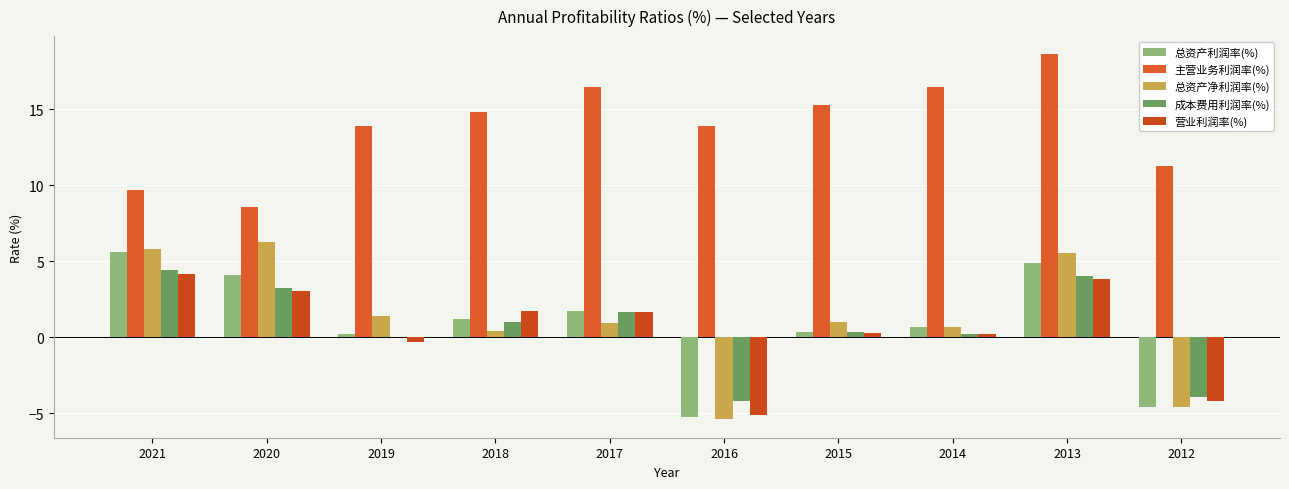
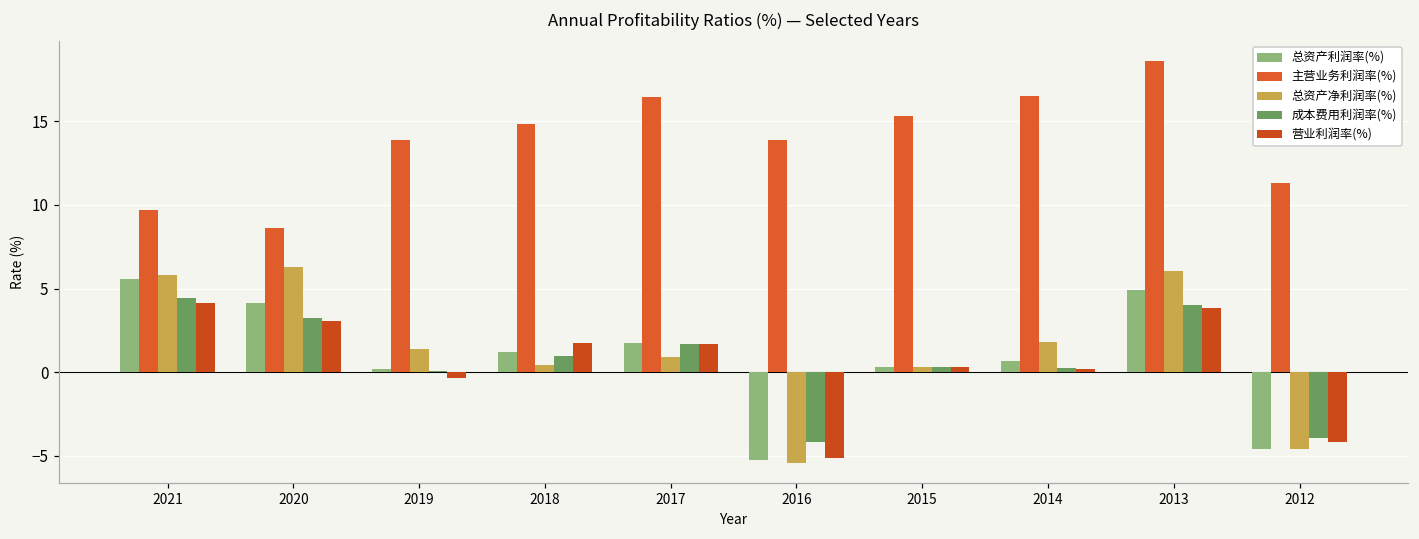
  {
    "总资产净利润率(%)": {
      "2021": 5.8,
      "2020": 6.3,
      "2019": 1.4,
      "2018": 0.4,
      "2017": 0.9,
      "2016": -5.4,
-     "2015": 1.0,
-     "2014": 0.7,
-     "2013": 5.5,
+     "2015": 0.3,
+     "2014": 1.8,
+     "2013": 6.1,
      "2012": -4.6
    }
  }
